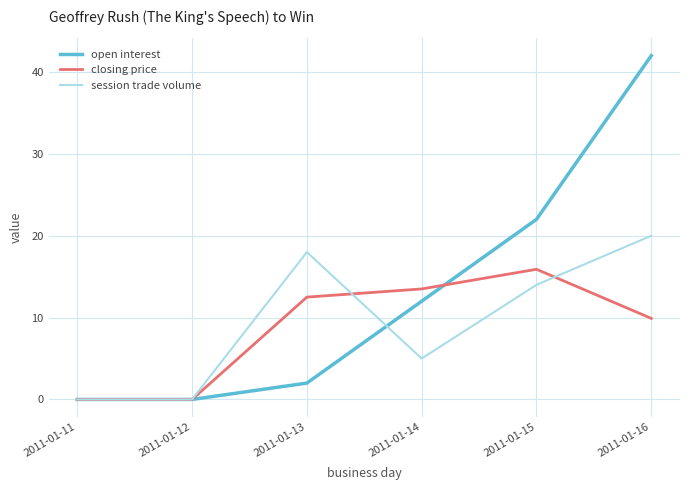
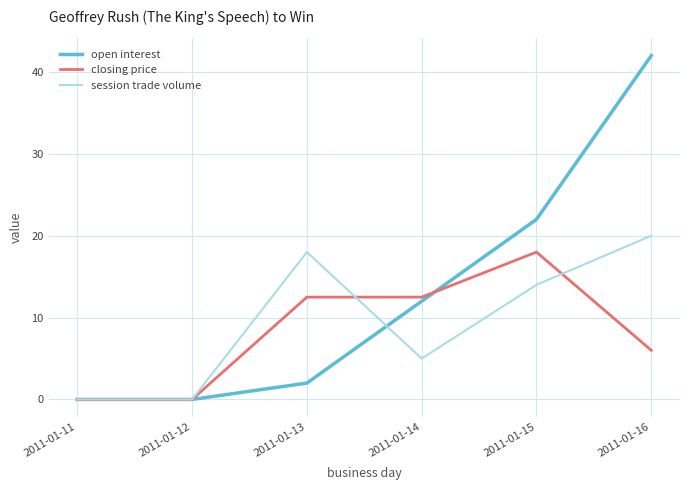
  {
    "open interest": {
      "2011-01-13": 2,
      "2011-01-14": 12,
      "2011-01-15": 22,
      "2011-01-16": 42
    },
    "closing price": {
      "2011-01-13": 13,
-     "2011-01-14": 14,
-     "2011-01-15": 16,
-     "2011-01-16": 10
+     "2011-01-14": 13,
+     "2011-01-15": 18,
+     "2011-01-16": 6
    },
    "session trade volume": {
      "2011-01-13": 18,
      "2011-01-14": 5,
      "2011-01-15": 14,
      "2011-01-16": 20
    }
  }
